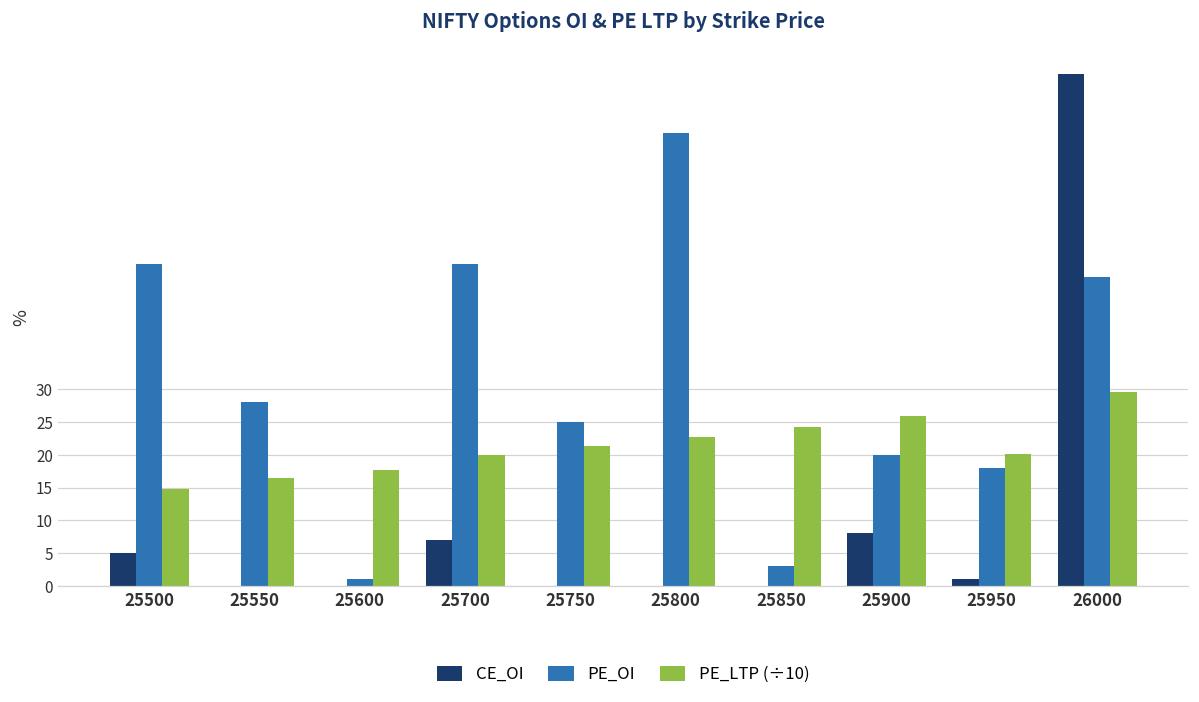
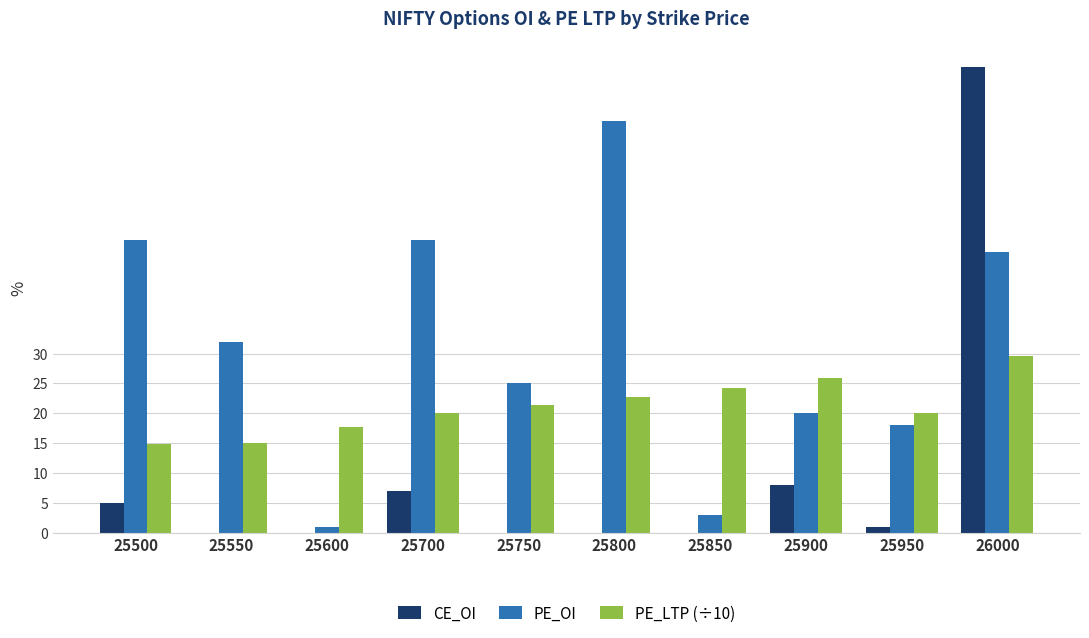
  {
    "CE_OI": {
      "25500": 5,
      "25550": 0,
      "25600": 0,
      "25700": 7,
      "25750": 0,
      "25800": 0,
      "25850": 0,
      "25900": 8,
      "25950": 1,
      "26000": 78
    },
    "PE_OI": {
      "25500": 49,
-     "25550": 28,
+     "25550": 32,
      "25600": 1,
      "25700": 49,
      "25750": 25,
      "25800": 69,
      "25850": 3,
      "25900": 20,
      "25950": 18,
      "26000": 47
    },
    "PE_LTP (÷10)": {
      "25500": 15,
-     "25550": 16,
+     "25550": 15,
      "25600": 18,
      "25700": 20,
      "25750": 21,
      "25800": 23,
      "25850": 24,
      "25900": 26,
      "25950": 20,
      "26000": 30
    }
  }
